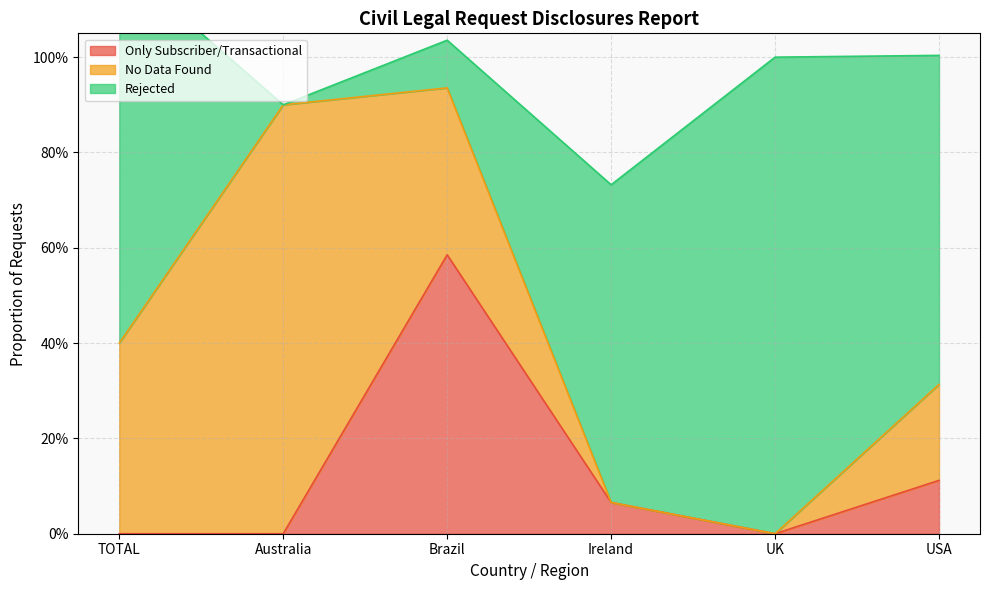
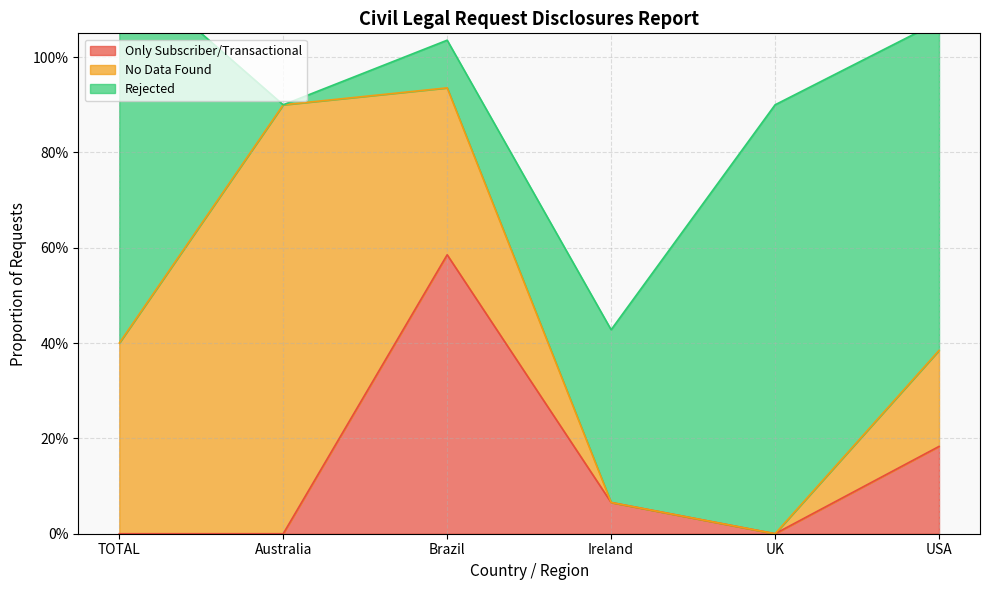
  {
    "Only Subscriber/Transactional": {
      "TOTAL": "0%",
      "Australia": "0%",
      "Brazil": "59%",
-     "USA": "11%"
+     "USA": "18%"
    },
    "No Data Found": {
      "TOTAL": "40%",
      "Brazil": "35%",
      "USA": "20%"
    },
    "Rejected": {
      "Brazil": "10%",
-     "Ireland": "67%",
-     "UK": "100%"
+     "Ireland": "36%",
+     "UK": "90%"
    }
  }
